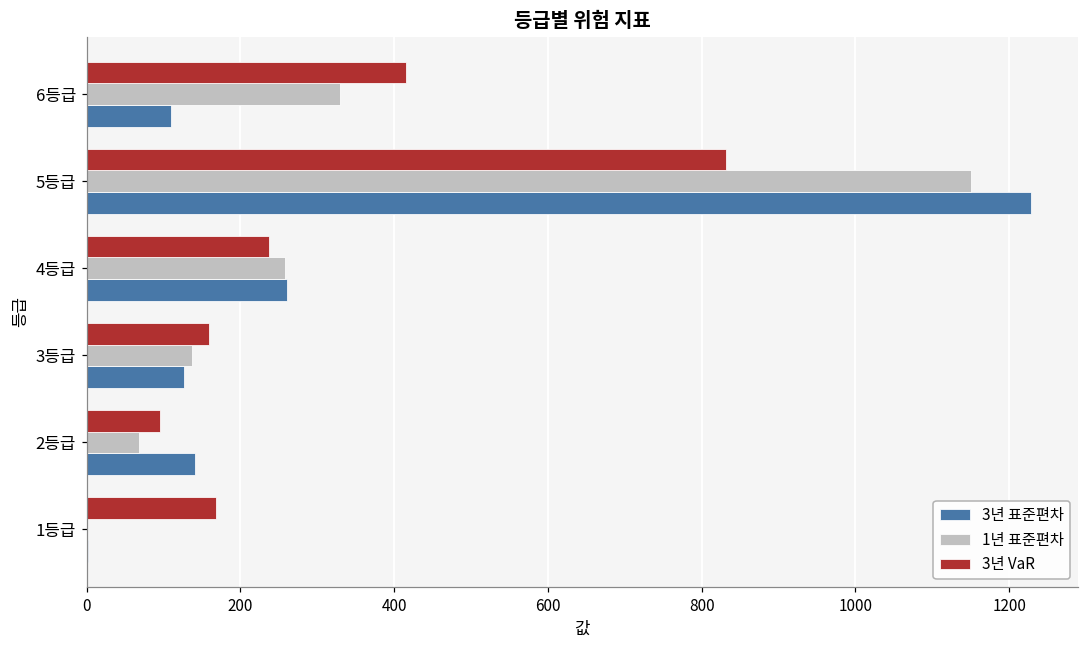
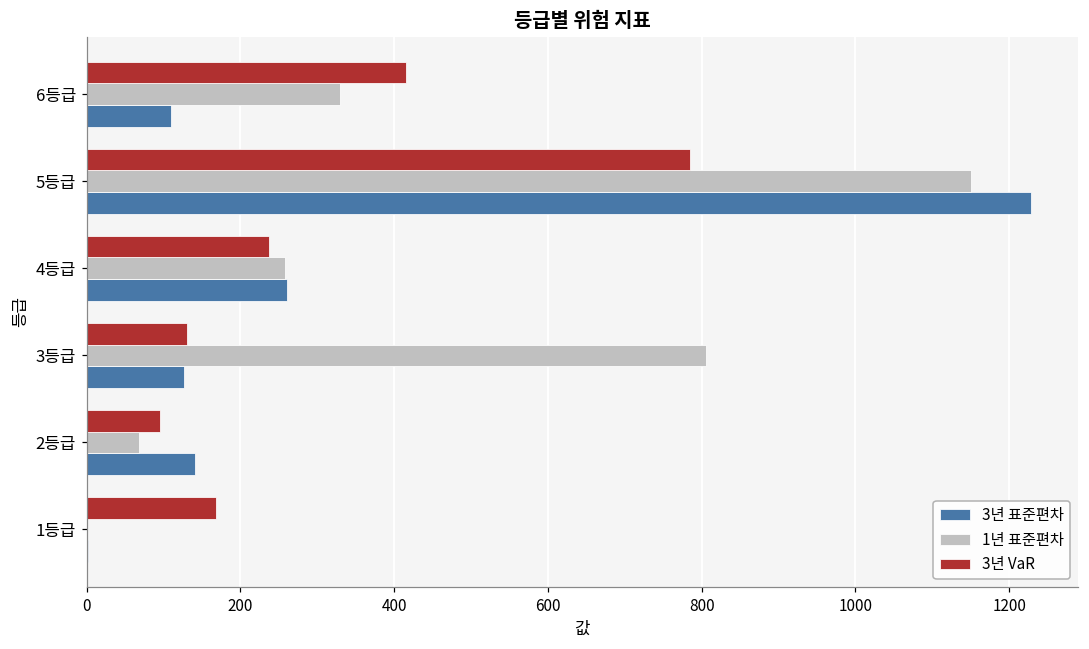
  {
    "3년 표준편차": {
      "6등급": 110,
      "5등급": 1230,
      "4등급": 260,
      "3등급": 130,
      "2등급": 140
    },
    "1년 표준편차": {
      "6등급": 330,
      "5등급": 1150,
      "4등급": 260,
-     "3등급": 140,
+     "3등급": 810,
      "2등급": 70
    },
    "3년 VaR": {
      "6등급": 420,
-     "5등급": 830,
+     "5등급": 790,
      "4등급": 240,
-     "3등급": 160,
+     "3등급": 130,
      "2등급": 100,
      "1등급": 170
    }
  }
